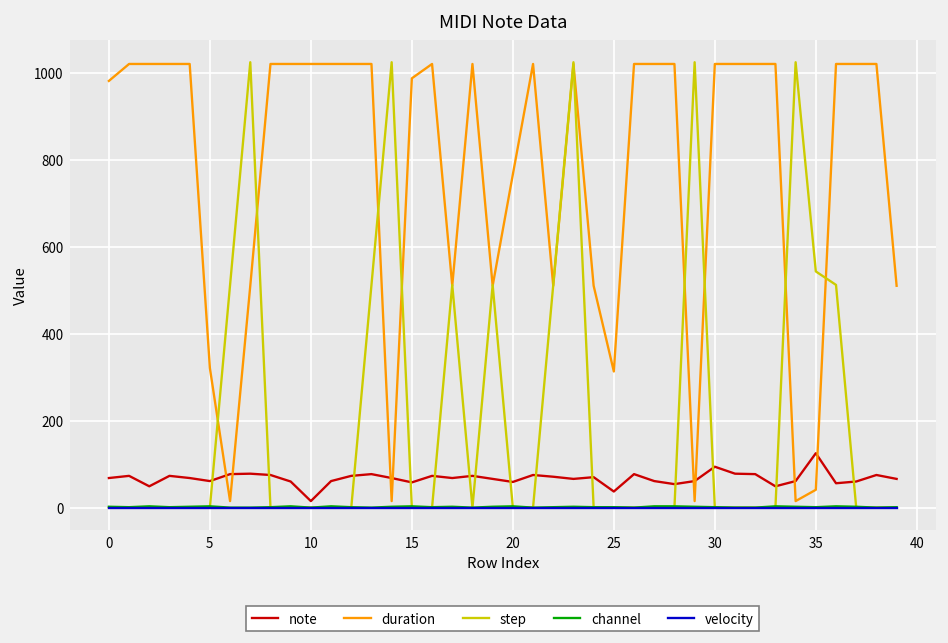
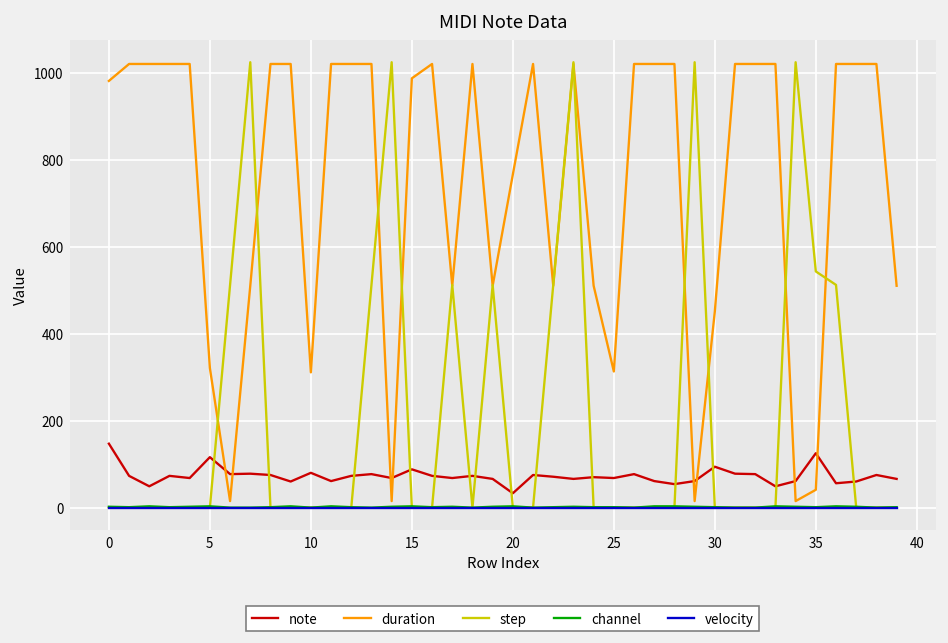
  {
    "note": {
-     "0": 70,
-     "5": 60,
-     "10": 20,
-     "15": 60,
-     "20": 60,
-     "25": 40,
+     "0": 150,
+     "5": 120,
+     "10": 80,
+     "15": 90,
+     "20": 30,
+     "25": 70,
      "30": 90,
      "35": 130
    },
    "duration": {
      "0": 980,
      "5": 320,
-     "10": 1020,
+     "10": 310,
      "15": 990,
      "20": 770,
      "25": 310,
-     "30": 1020,
+     "30": 450,
      "35": 40
    },
    "step": {
      "35": 540
    }
  }
